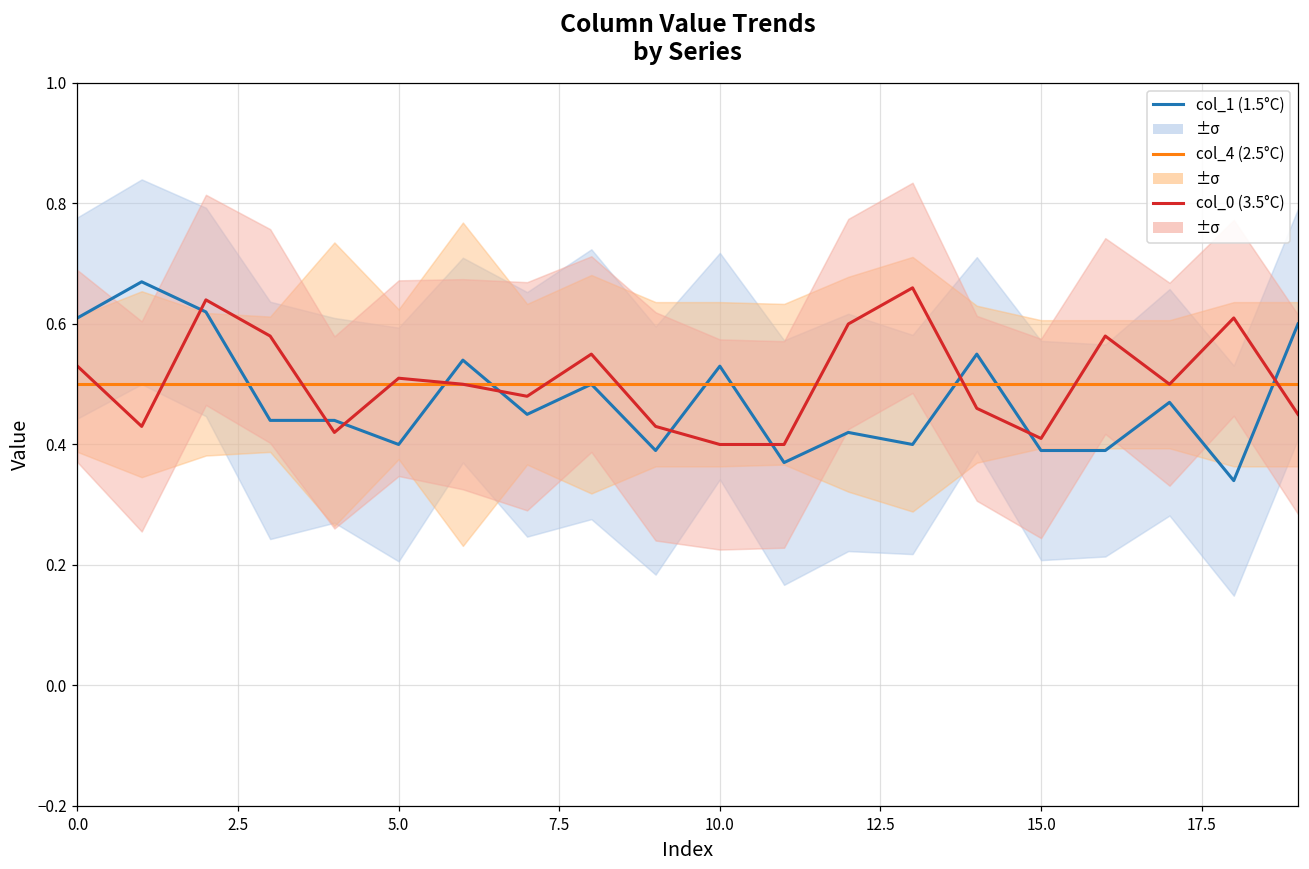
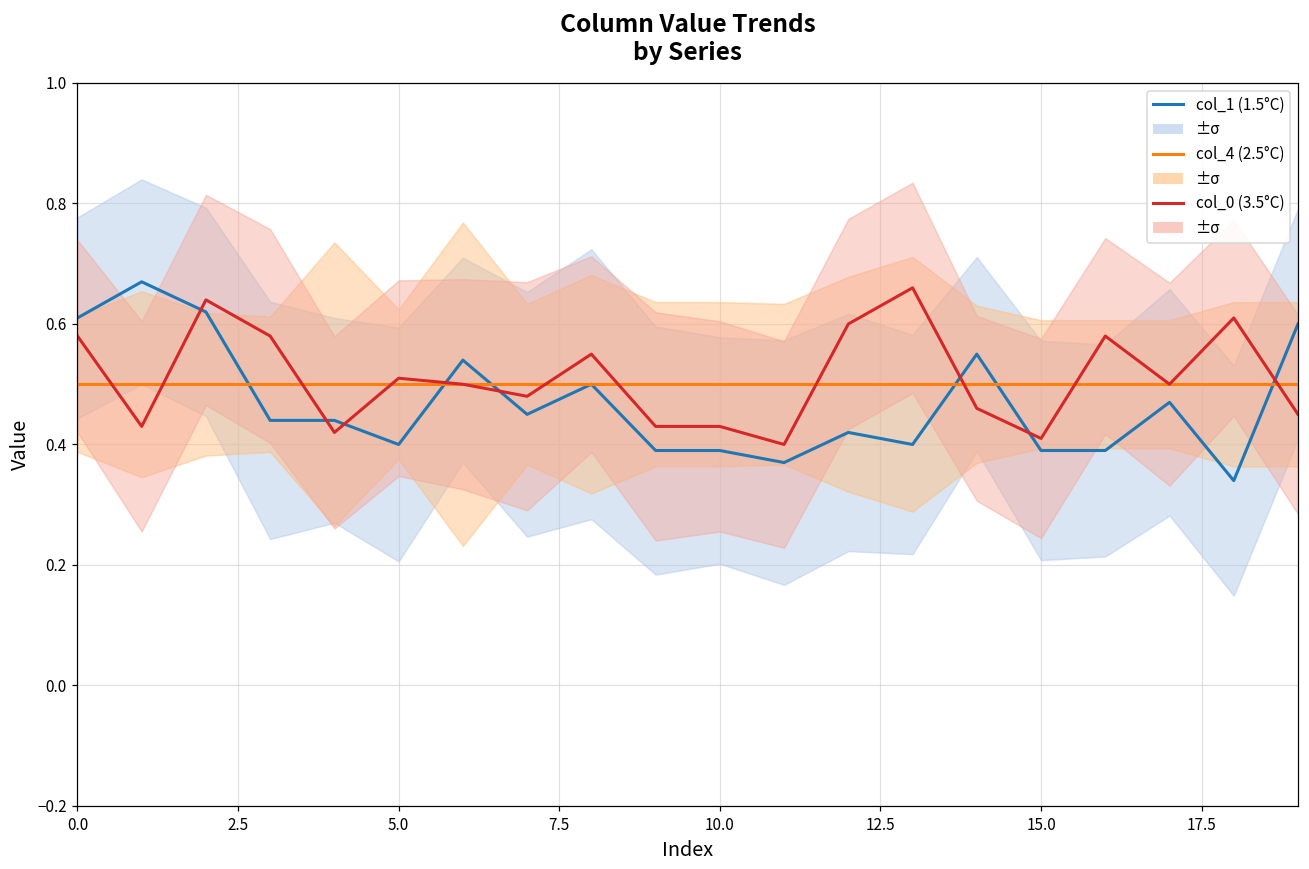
  {
    "col_1 (1.5°C)": {
      "5.0": 0.40,
-     "10.0": 0.53,
+     "10.0": 0.39,
      "15.0": 0.39
    },
    "col_4 (2.5°C)": {
      "0.0": 0.50,
      "5.0": 0.50,
      "10.0": 0.50,
      "15.0": 0.50
    },
    "col_0 (3.5°C)": {
-     "0.0": 0.53,
+     "0.0": 0.58,
      "5.0": 0.51,
-     "10.0": 0.40,
+     "10.0": 0.43,
      "15.0": 0.41
    }
  }
